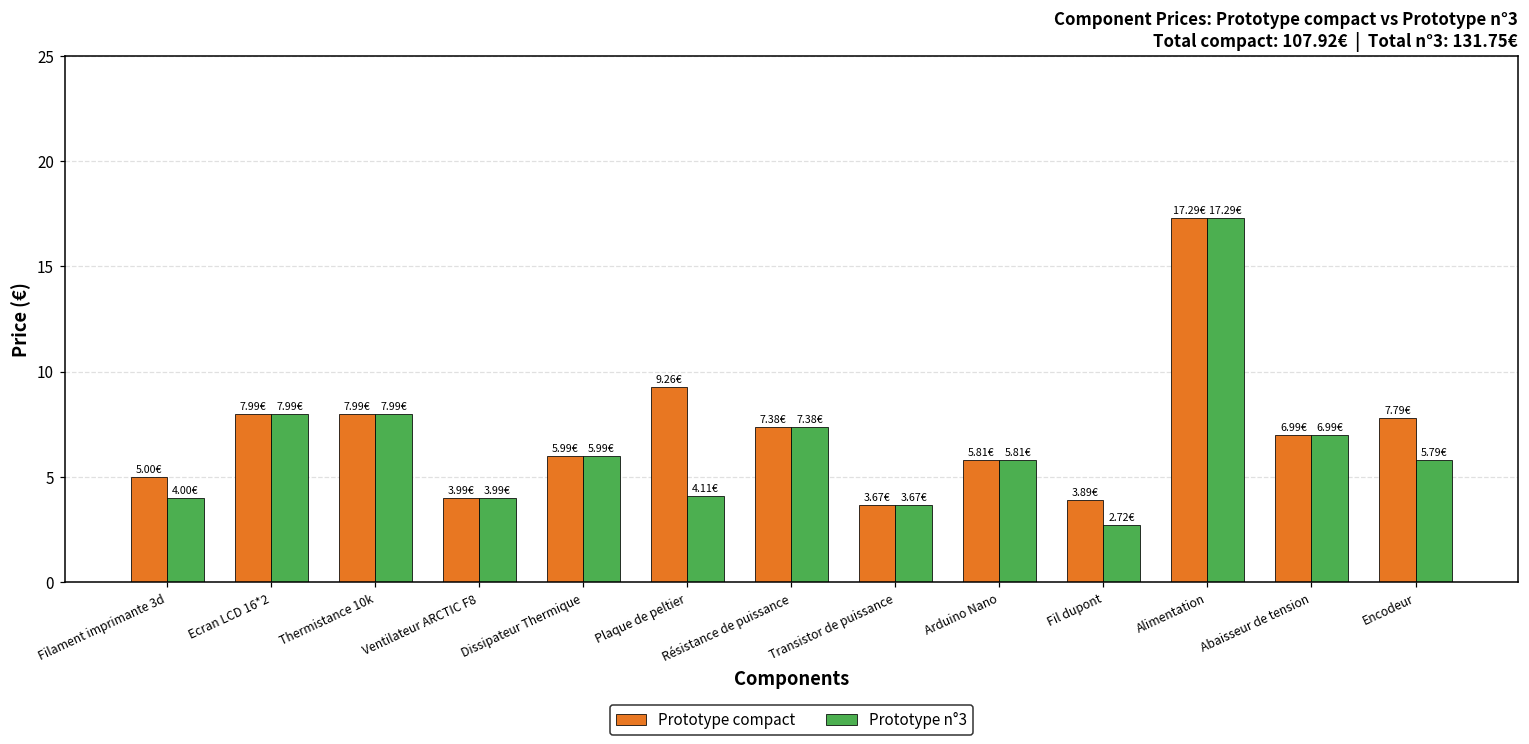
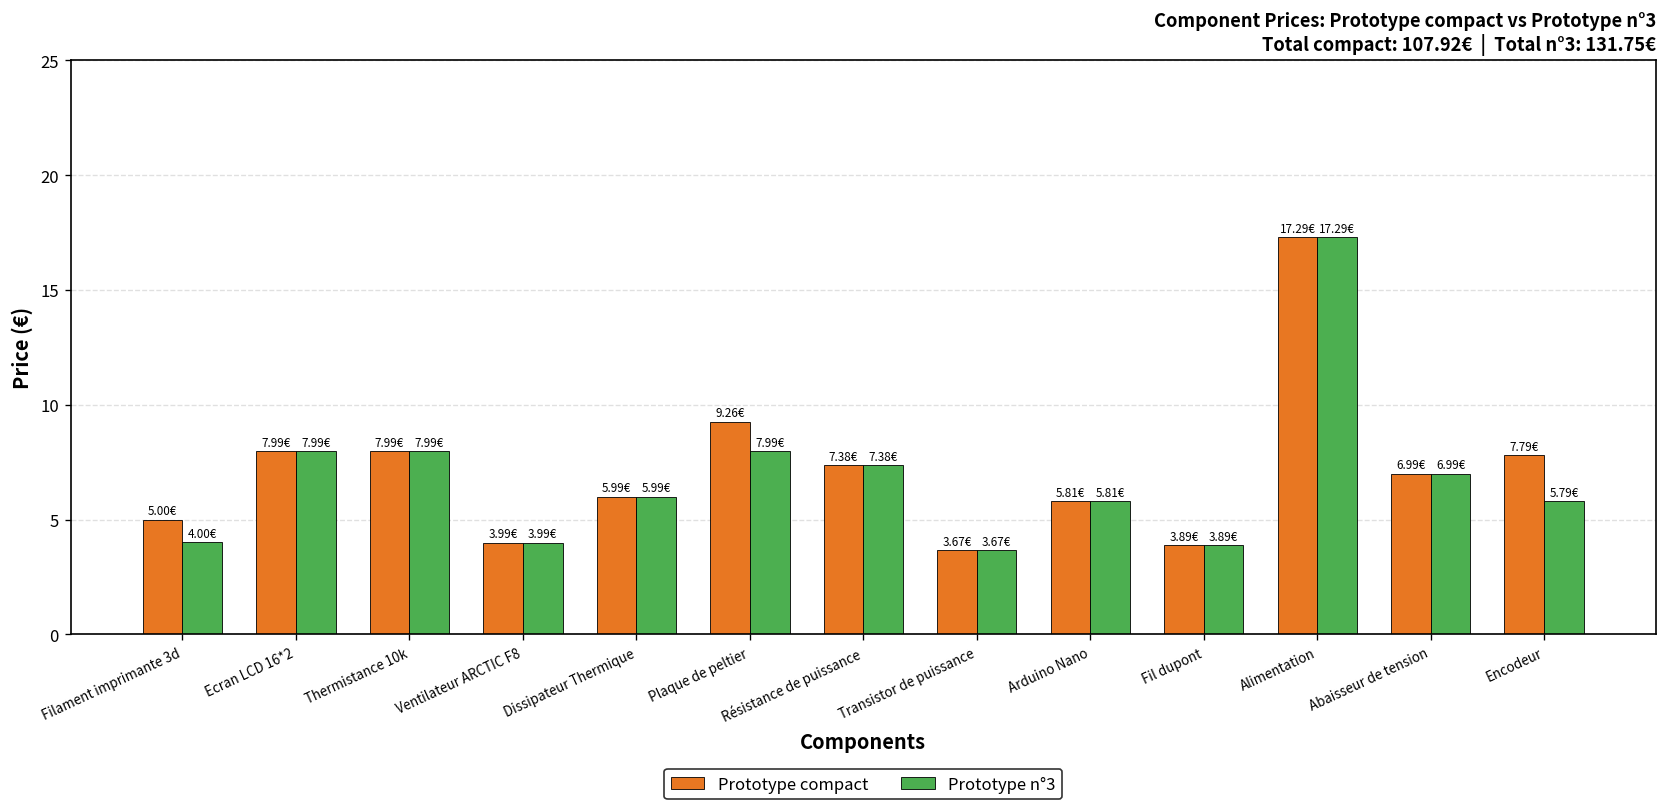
  {
    "Prototype compact": {
      "Filament imprimante 3d": "5.00€",
      "Ecran LCD 16*2": "7.99€",
      "Thermistance 10k": "7.99€",
      "Ventilateur ARCTIC F8": "3.99€",
      "Dissipateur Thermique": "5.99€",
      "Plaque de peltier": "9.26€",
      "Résistance de puissance": "7.38€",
      "Transistor de puissance": "3.67€",
      "Arduino Nano": "5.81€",
      "Fil dupont": "3.89€",
      "Alimentation": "17.29€",
      "Abaisseur de tension": "6.99€",
      "Encodeur": "7.79€"
    },
    "Prototype n°3": {
      "Filament imprimante 3d": "4.00€",
      "Ecran LCD 16*2": "7.99€",
      "Thermistance 10k": "7.99€",
      "Ventilateur ARCTIC F8": "3.99€",
      "Dissipateur Thermique": "5.99€",
-     "Plaque de peltier": "4.11€",
+     "Plaque de peltier": "7.99€",
      "Résistance de puissance": "7.38€",
      "Transistor de puissance": "3.67€",
      "Arduino Nano": "5.81€",
-     "Fil dupont": "2.72€",
+     "Fil dupont": "3.89€",
      "Alimentation": "17.29€",
      "Abaisseur de tension": "6.99€",
      "Encodeur": "5.79€"
    }
  }
